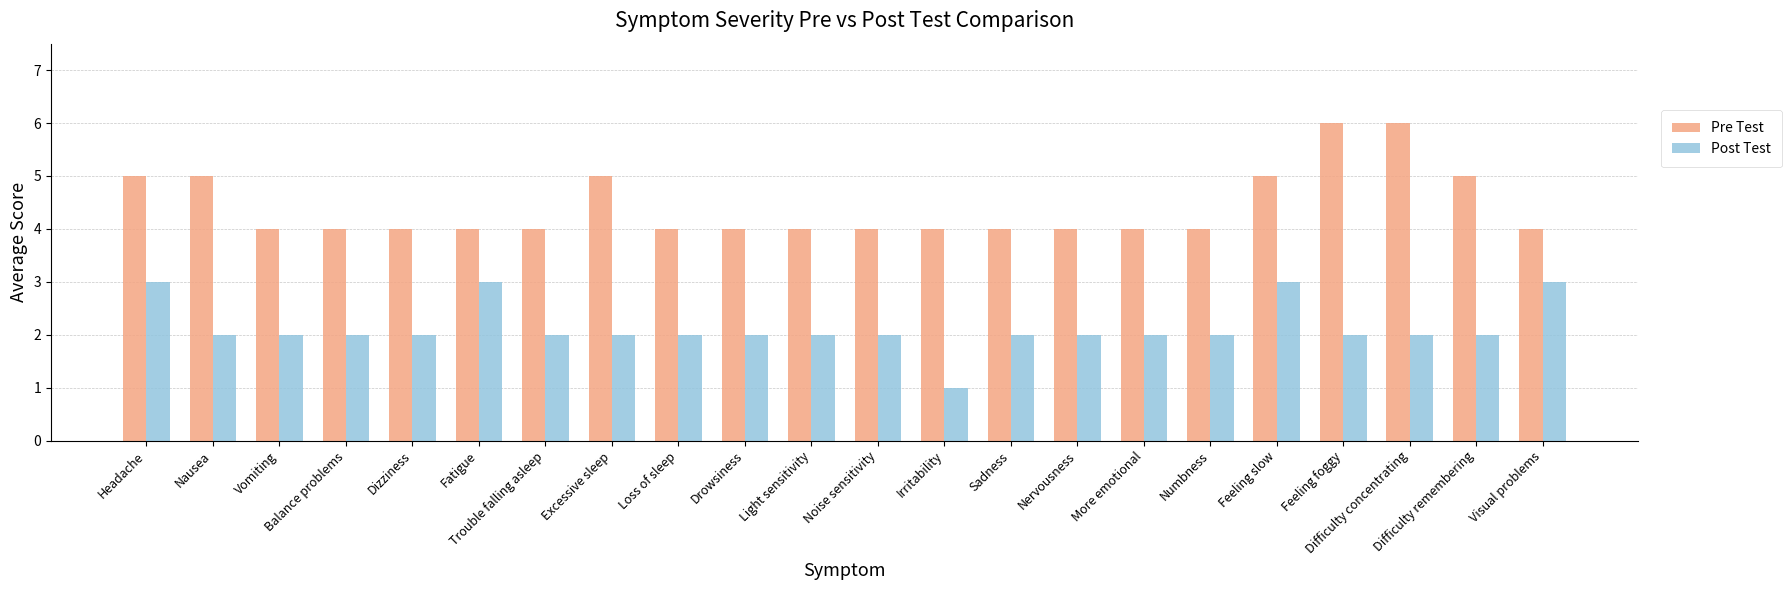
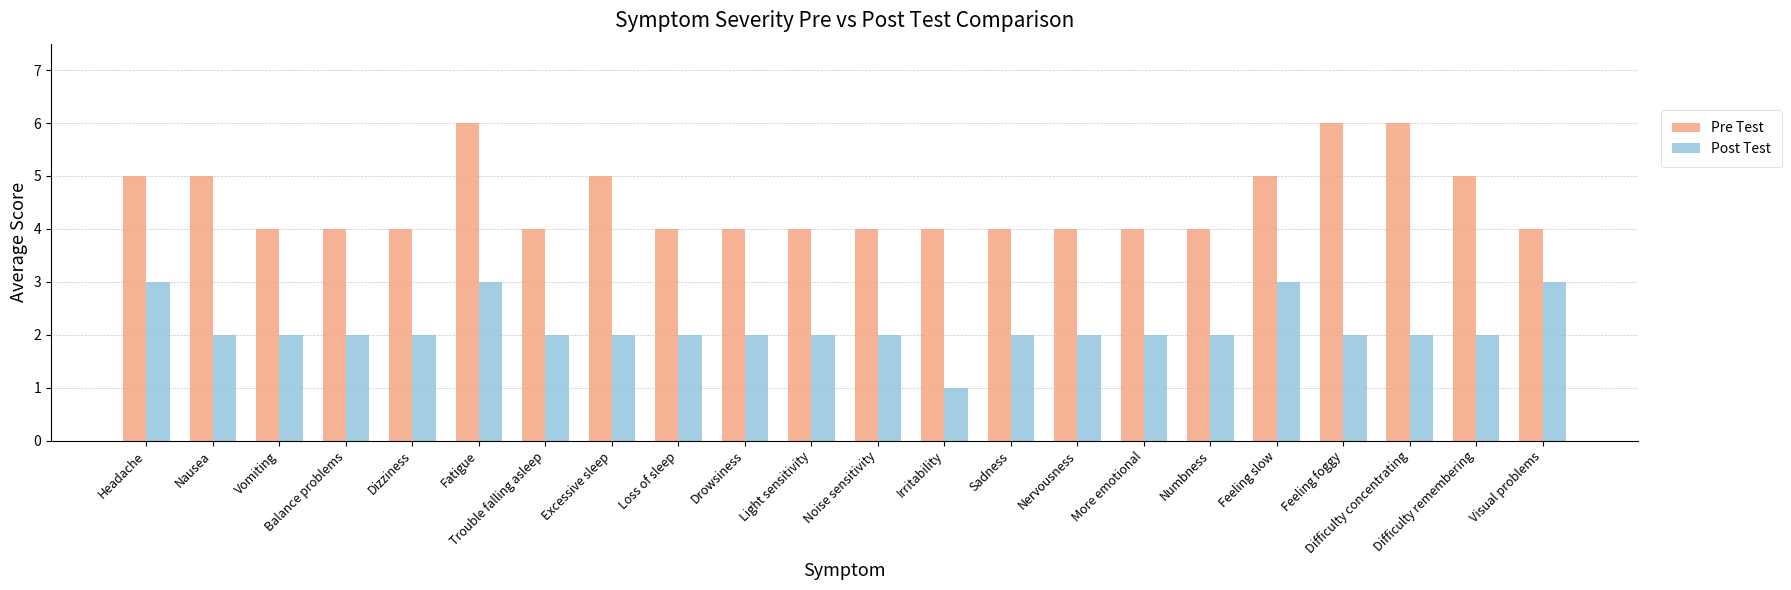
  {
    "Pre Test": {
      "Headache": 5,
      "Nausea": 5,
      "Vomiting": 4,
      "Balance problems": 4,
      "Dizziness": 4,
-     "Fatigue": 4,
+     "Fatigue": 6,
      "Trouble falling asleep": 4,
      "Excessive sleep": 5,
      "Loss of sleep": 4,
      "Drowsiness": 4,
      "Light sensitivity": 4,
      "Noise sensitivity": 4,
      "Irritability": 4,
      "Sadness": 4,
      "Nervousness": 4,
      "More emotional": 4,
      "Numbness": 4,
      "Feeling slow": 5,
      "Feeling foggy": 6,
      "Difficulty concentrating": 6,
      "Difficulty remembering": 5,
      "Visual problems": 4
    },
    "Post Test": {
      "Headache": 3,
      "Nausea": 2,
      "Vomiting": 2,
      "Balance problems": 2,
      "Dizziness": 2,
      "Fatigue": 3,
      "Trouble falling asleep": 2,
      "Excessive sleep": 2,
      "Loss of sleep": 2,
      "Drowsiness": 2,
      "Light sensitivity": 2,
      "Noise sensitivity": 2,
      "Irritability": 1,
      "Sadness": 2,
      "Nervousness": 2,
      "More emotional": 2,
      "Numbness": 2,
      "Feeling slow": 3,
      "Feeling foggy": 2,
      "Difficulty concentrating": 2,
      "Difficulty remembering": 2,
      "Visual problems": 3
    }
  }
